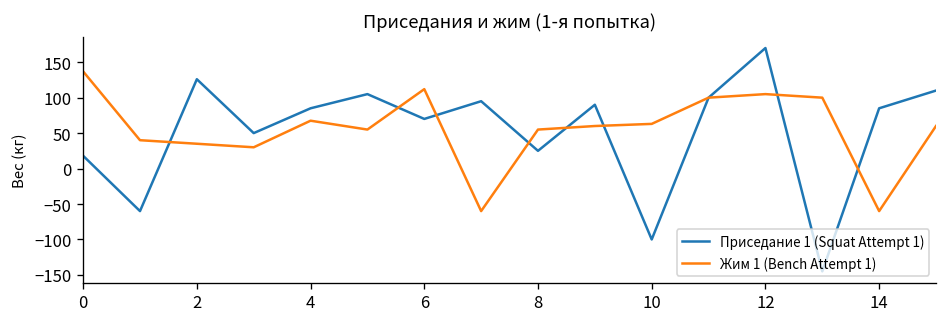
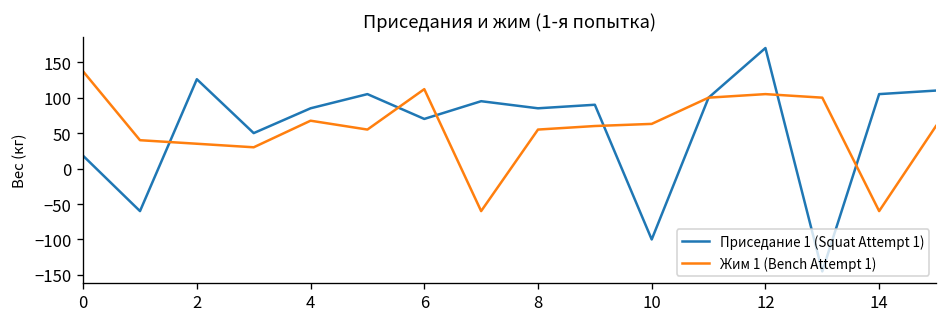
  {
    "Приседание 1 (Squat Attempt 1)": {
      "0": 20,
      "2": 130,
      "4": 90,
      "6": 70,
-     "8": 30,
+     "8": 90,
      "10": -100,
      "12": 170,
-     "14": 90
+     "14": 110
    },
    "Жим 1 (Bench Attempt 1)": {
      "0": 140,
      "2": 40,
      "4": 70,
      "6": 110,
      "8": 60,
      "10": 60,
      "12": 110,
      "14": -60
    }
  }
